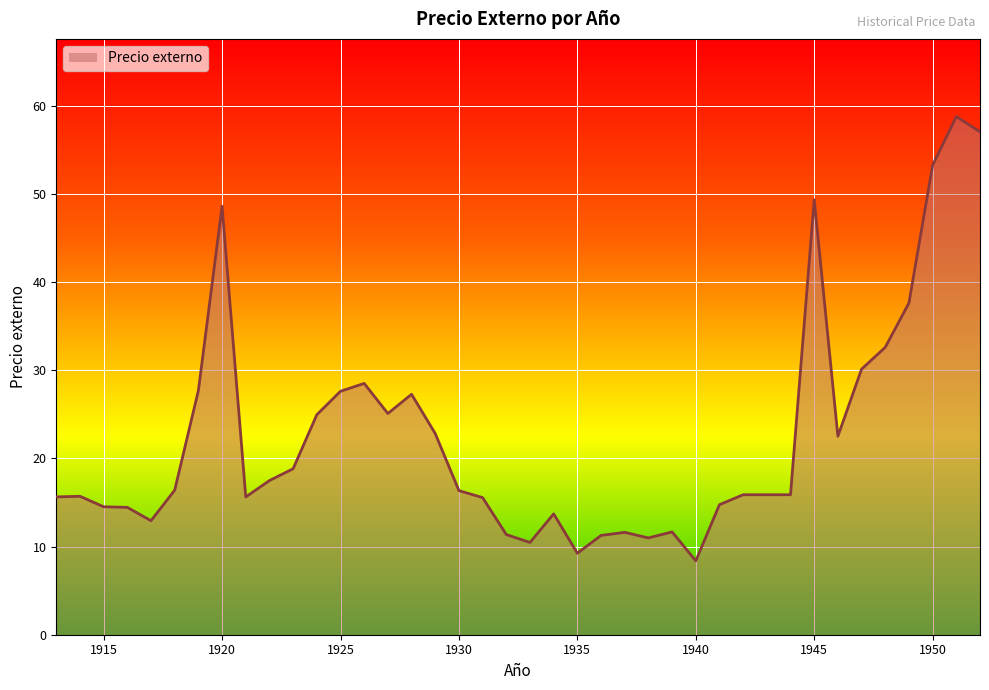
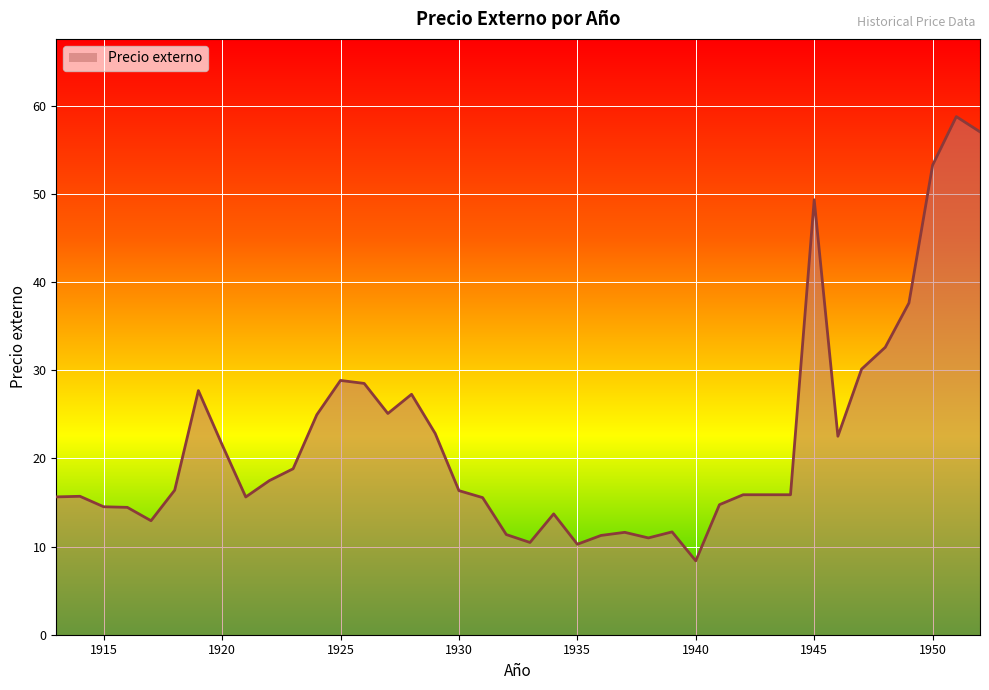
  {
    "1915": 15,
-   "1920": 49,
-   "1925": 28,
+   "1920": 22,
+   "1925": 29,
    "1930": 16,
-   "1935": 9,
+   "1935": 10,
    "1940": 8,
    "1945": 49,
    "1950": 53
  }
